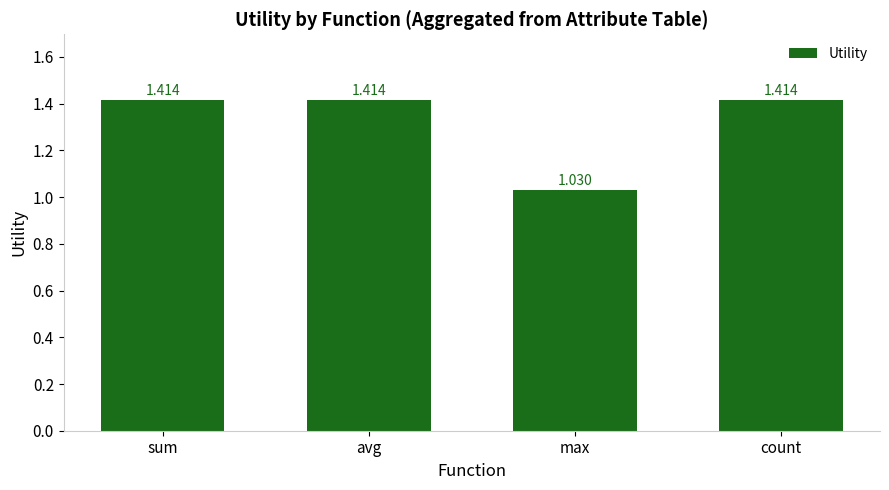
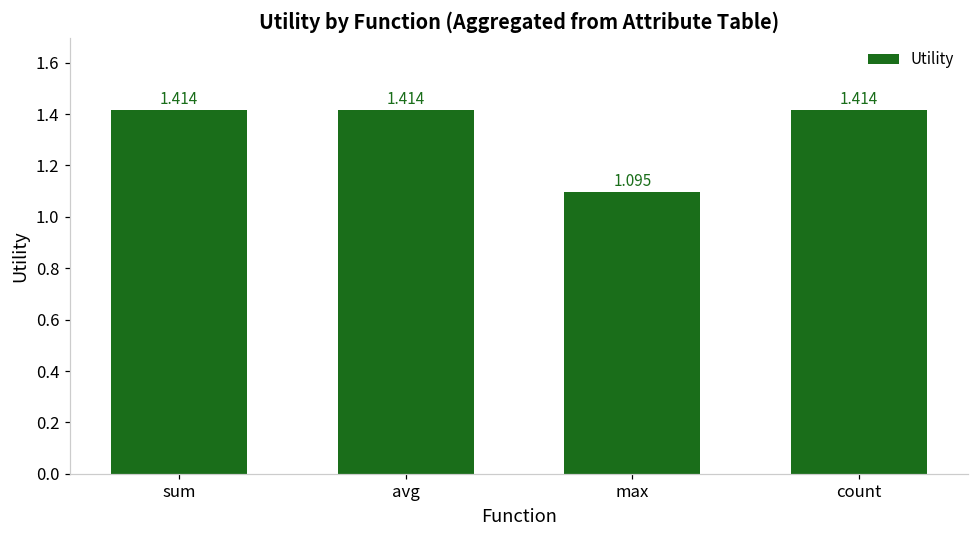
  {
    "sum": 1.414,
    "avg": 1.414,
-   "max": 1.030,
+   "max": 1.095,
    "count": 1.414
  }
